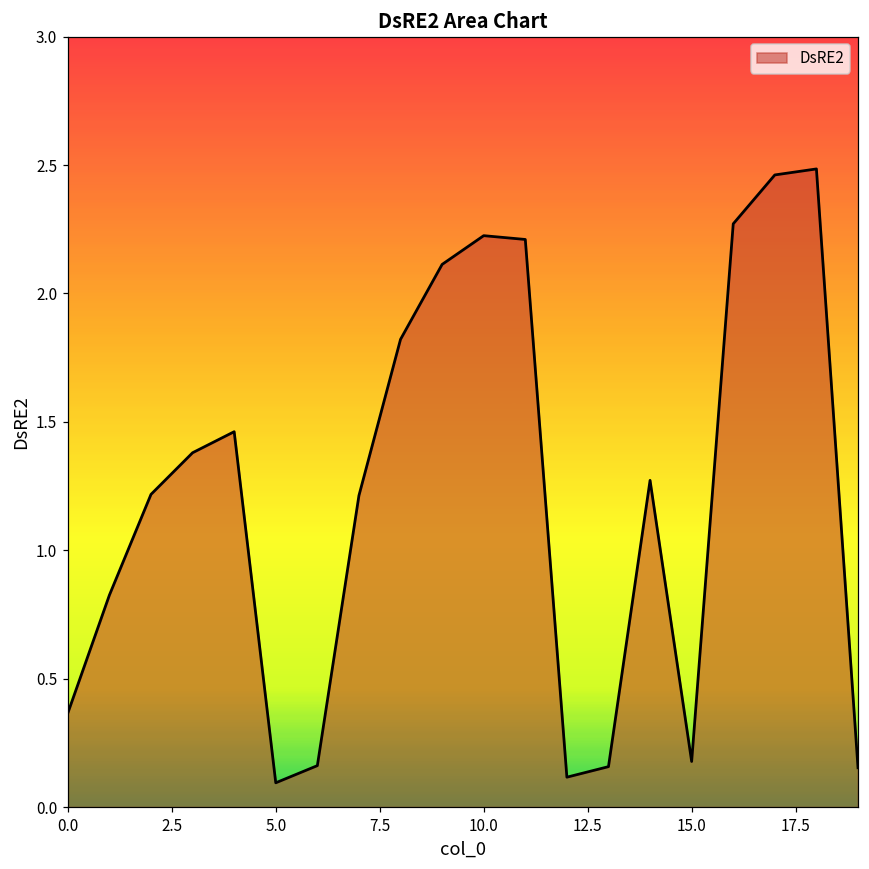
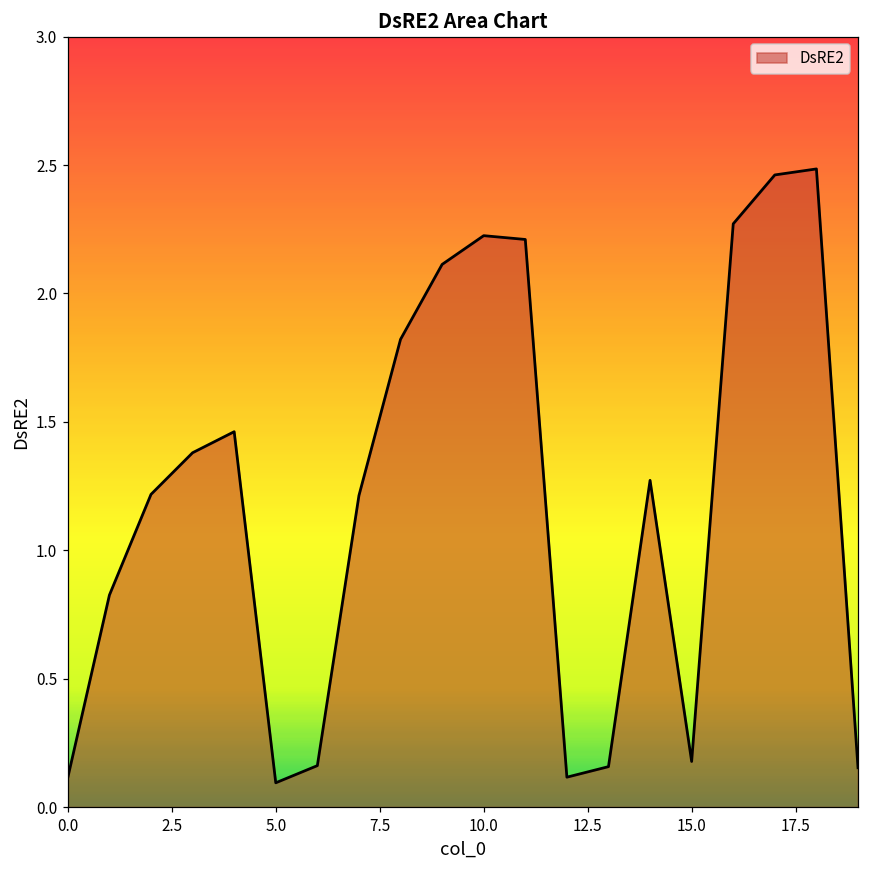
  {
-   "0.0": 0.37,
+   "0.0": 0.12,
    "5.0": 0.09,
    "10.0": 2.23,
    "15.0": 0.18
  }
